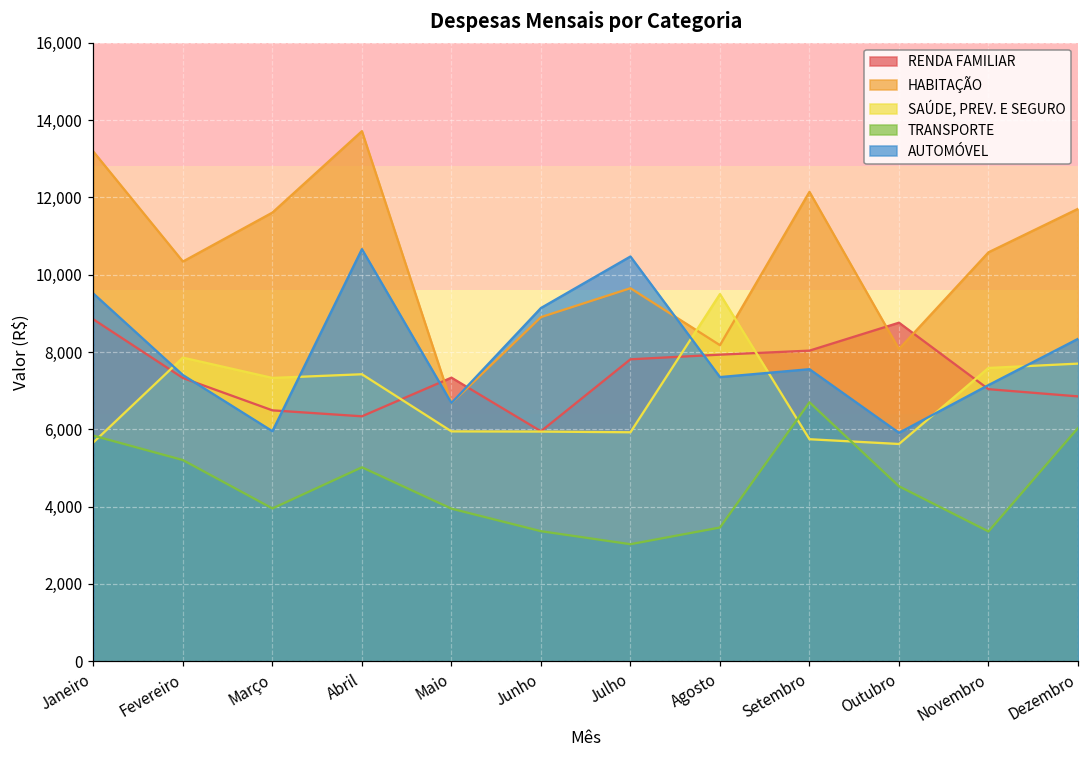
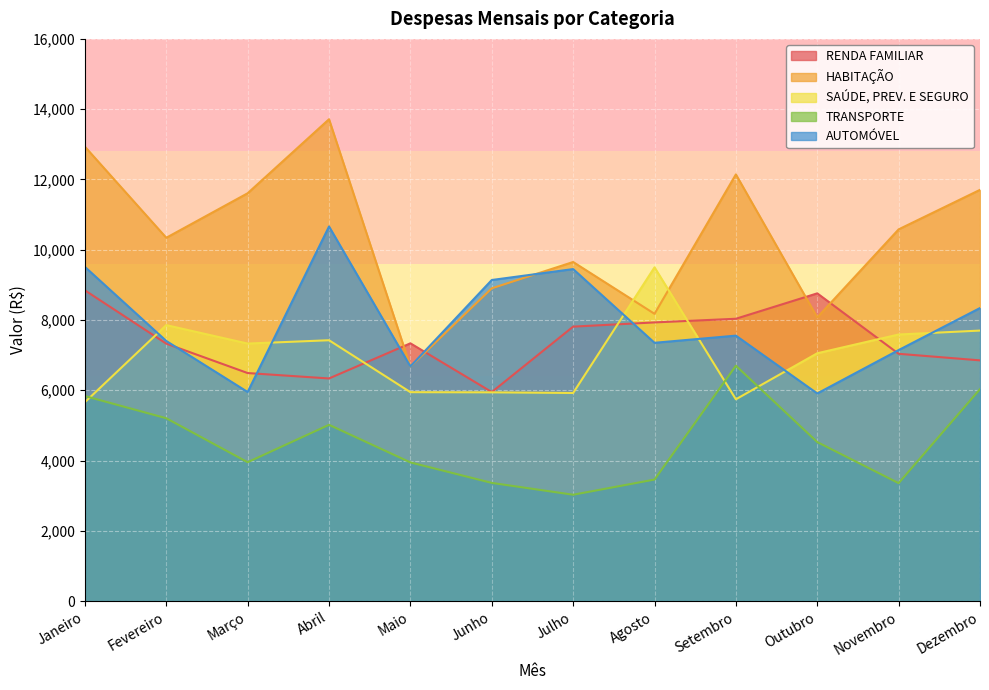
  {
    "RENDA FAMILIAR": {
      "Janeiro": "8,800",
      "Fevereiro": "7,300",
      "Março": "6,500",
      "Abril": "6,300",
      "Maio": "7,300",
      "Julho": "7,800",
      "Agosto": "7,900",
      "Setembro": "8,000",
      "Outubro": "8,800",
      "Novembro": "7,000",
      "Dezembro": "6,900"
    },
    "HABITAÇÃO": {
-     "Janeiro": "13,200",
+     "Janeiro": "12,900",
      "Fevereiro": "10,300",
      "Março": "11,600",
      "Abril": "13,700",
      "Junho": "8,900",
      "Julho": "9,700",
      "Agosto": "8,200",
      "Setembro": "12,100",
      "Outubro": "8,100",
      "Novembro": "10,600",
      "Dezembro": "11,700"
    },
    "SAÚDE, PREV. E SEGURO": {
      "Janeiro": "5,700",
      "Fevereiro": "7,900",
      "Março": "7,300",
      "Abril": "7,400",
      "Maio": "5,900",
      "Julho": "5,900",
      "Agosto": "9,500",
      "Setembro": "5,700",
-     "Outubro": "5,600",
+     "Outubro": "7,100",
      "Novembro": "7,600",
      "Dezembro": "7,700"
    },
    "TRANSPORTE": {
      "Janeiro": "5,800",
      "Fevereiro": "5,200",
      "Março": "4,000",
      "Abril": "5,000",
      "Maio": "3,900",
      "Junho": "3,400",
      "Julho": "3,000",
      "Agosto": "3,500",
      "Setembro": "6,700",
      "Outubro": "4,500",
      "Novembro": "3,400",
      "Dezembro": "6,000"
    },
    "AUTOMÓVEL": {
      "Janeiro": "9,500",
      "Fevereiro": "7,400",
      "Março": "6,000",
      "Abril": "10,700",
      "Junho": "9,100",
-     "Julho": "10,500",
+     "Julho": "9,400",
      "Agosto": "7,400",
      "Setembro": "7,600",
      "Outubro": "5,900",
      "Novembro": "7,100",
      "Dezembro": "8,300"
    }
  }
